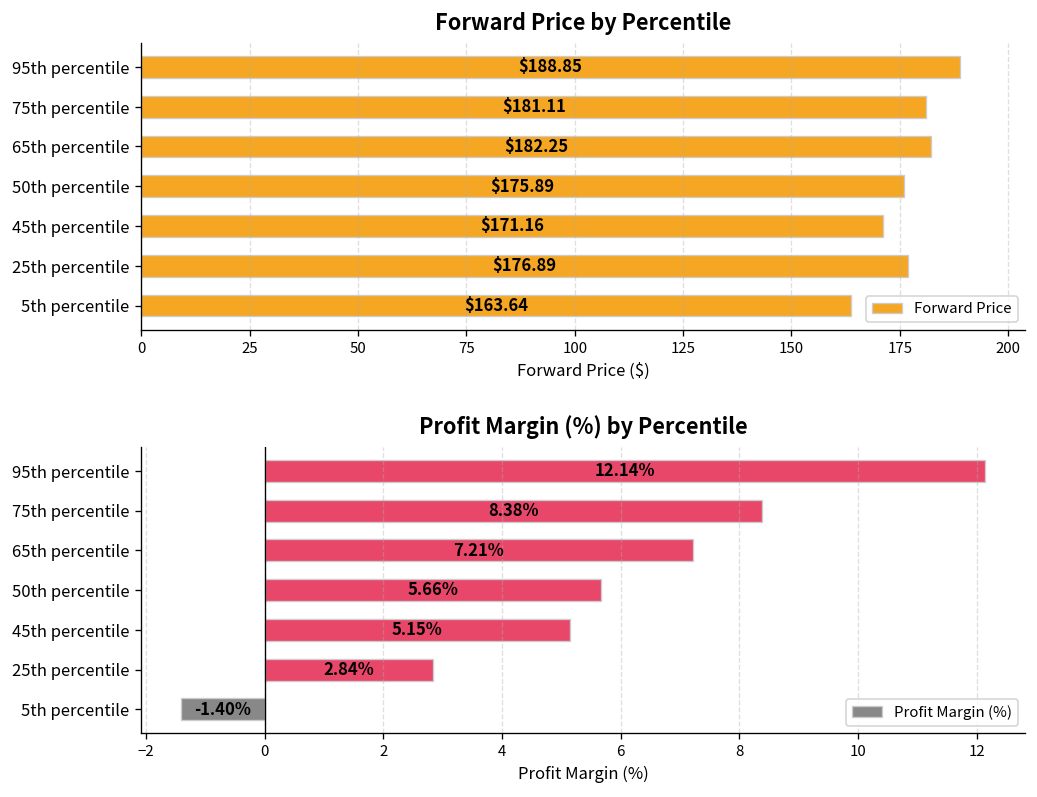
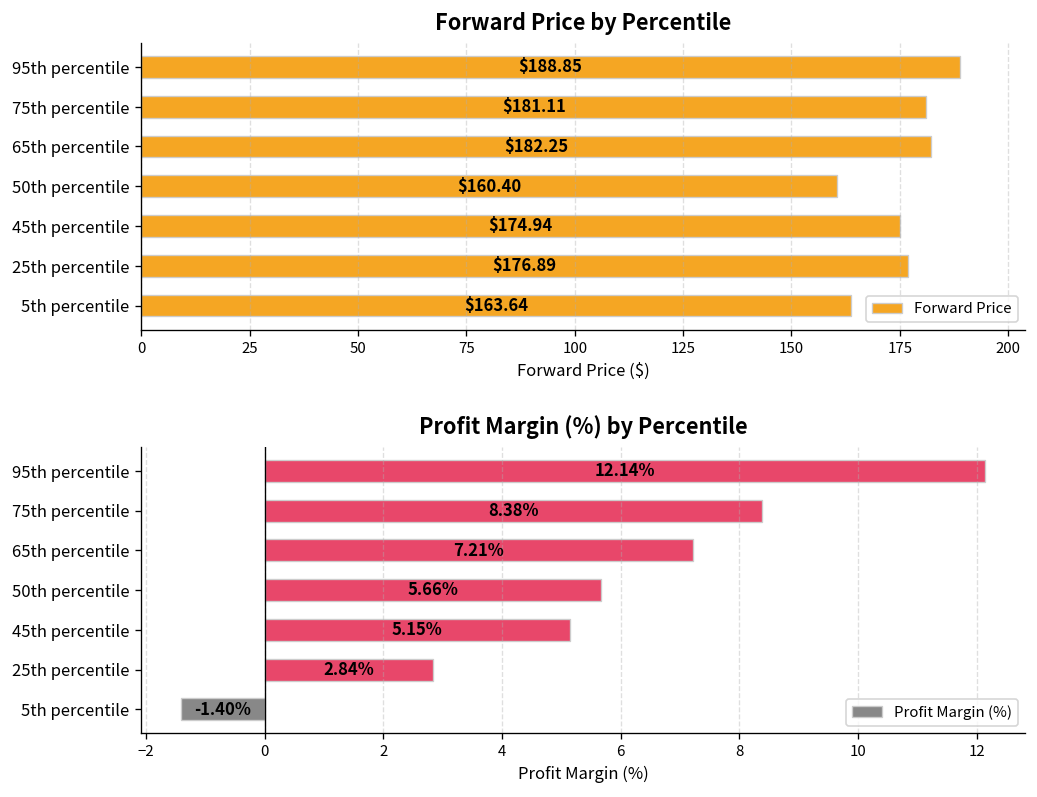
  {
    "Forward Price by Percentile": {
      "95th percentile": "$188.85",
      "75th percentile": "$181.11",
      "65th percentile": "$182.25",
-     "50th percentile": "$175.89",
-     "45th percentile": "$171.16",
+     "50th percentile": "$160.40",
+     "45th percentile": "$174.94",
      "25th percentile": "$176.89",
      "5th percentile": "$163.64"
    },
    "Profit Margin (%) by Percentile": {
      "95th percentile": "12.14%",
      "75th percentile": "8.38%",
      "65th percentile": "7.21%",
      "50th percentile": "5.66%",
      "45th percentile": "5.15%",
      "25th percentile": "2.84%",
      "5th percentile": "-1.40%"
    }
  }
